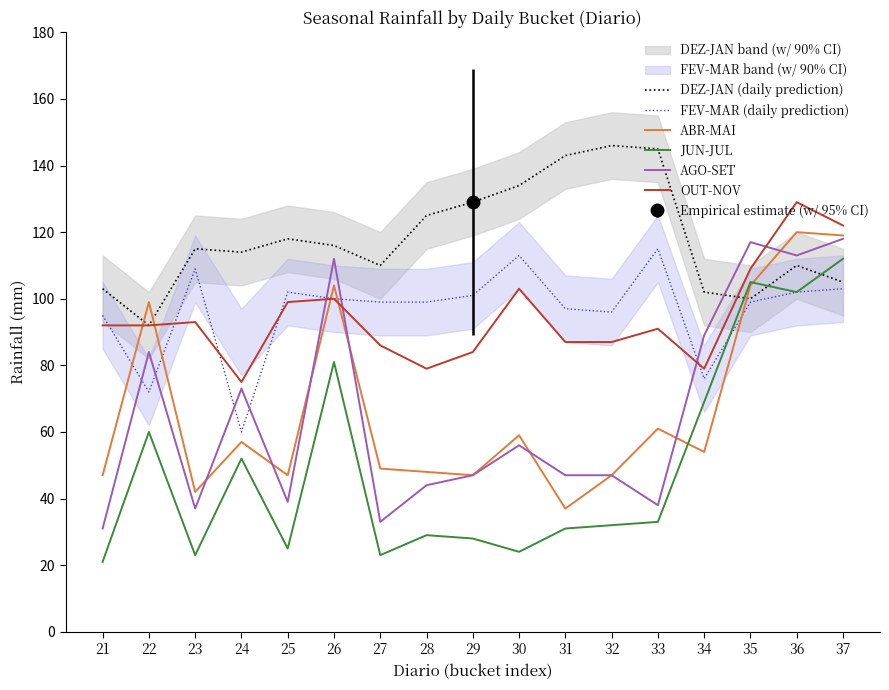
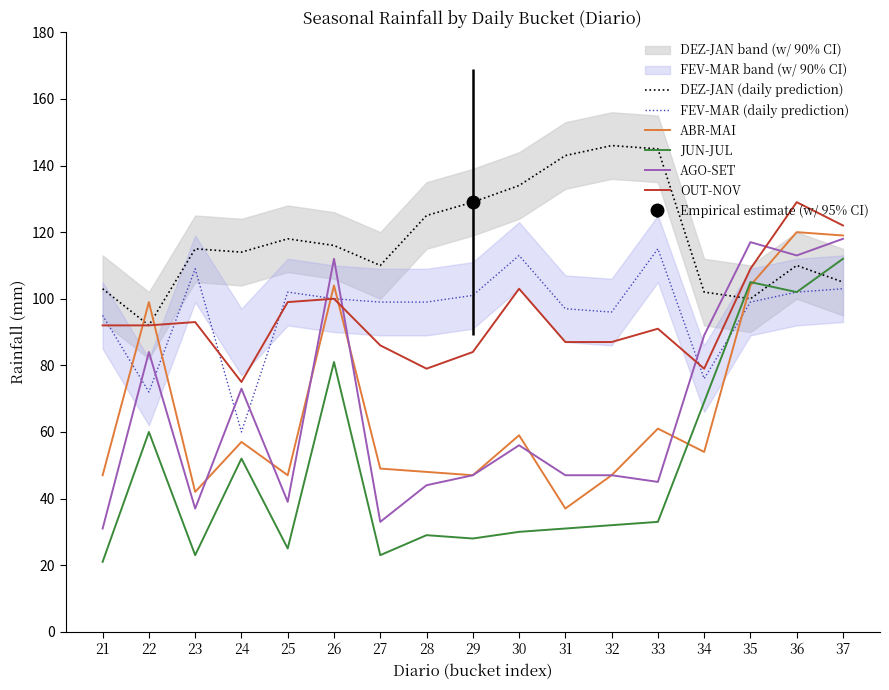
  {
    "FEV-MAR (daily prediction)": {
      "21": 95,
      "22": 72,
      "23": 109,
      "24": 60,
      "25": 102,
      "27": 99,
      "28": 99,
      "29": 101,
      "30": 113,
      "31": 97,
      "32": 96,
      "33": 115,
      "34": 76,
      "35": 99,
      "37": 103
    },
    "ABR-MAI": {
      "21": 47,
      "22": 99,
      "23": 42,
      "24": 57,
      "25": 47,
      "26": 104,
      "27": 49,
      "28": 48,
      "30": 59,
      "31": 37,
      "33": 61,
      "34": 54,
      "35": 104,
      "37": 119
    },
    "JUN-JUL": {
      "21": 21,
      "22": 60,
      "23": 23,
      "24": 52,
      "25": 25,
      "26": 81,
      "27": 23,
      "28": 29,
      "29": 28,
-     "30": 24,
+     "30": 30,
      "31": 31,
      "32": 32,
      "33": 33,
      "34": 69,
      "35": 105,
      "37": 112
    },
    "AGO-SET": {
      "21": 31,
      "22": 84,
      "23": 37,
      "24": 73,
      "25": 39,
      "26": 112,
      "27": 33,
      "28": 44,
      "30": 56,
      "31": 47,
-     "33": 38,
+     "33": 45,
      "34": 89,
      "35": 117,
      "36": 113,
      "37": 118
    },
    "OUT-NOV": {
      "21": 92,
      "23": 93,
      "24": 75,
      "25": 99,
      "27": 86,
      "28": 79,
      "29": 84,
      "30": 103,
      "31": 87,
      "32": 87,
      "33": 91,
      "34": 79,
      "36": 129,
      "37": 122
    }
  }
